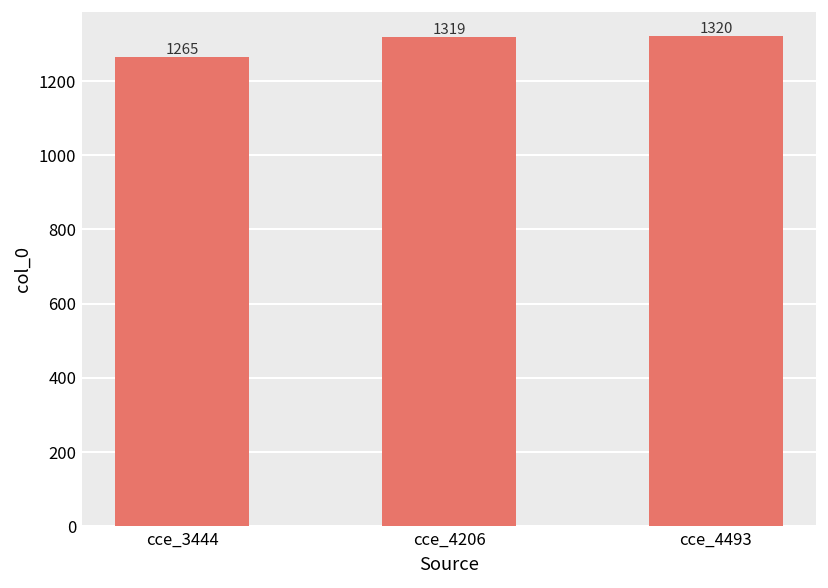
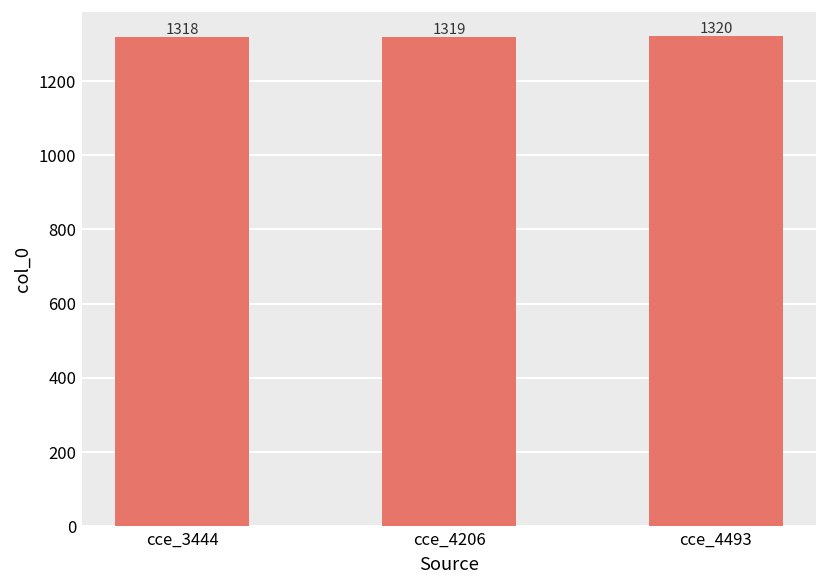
  {
-   "cce_3444": 1265,
+   "cce_3444": 1318,
    "cce_4206": 1319,
    "cce_4493": 1320
  }
